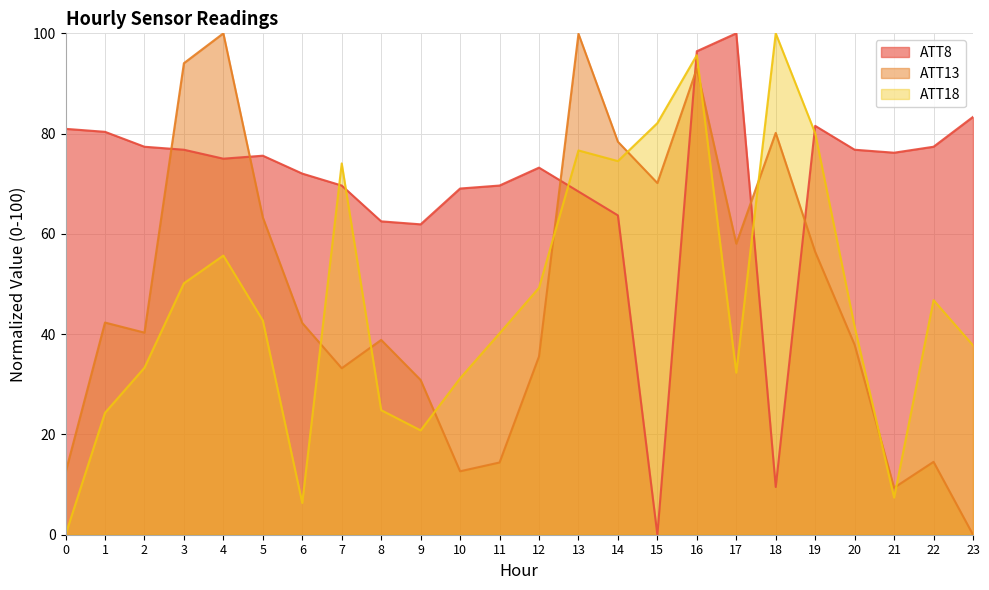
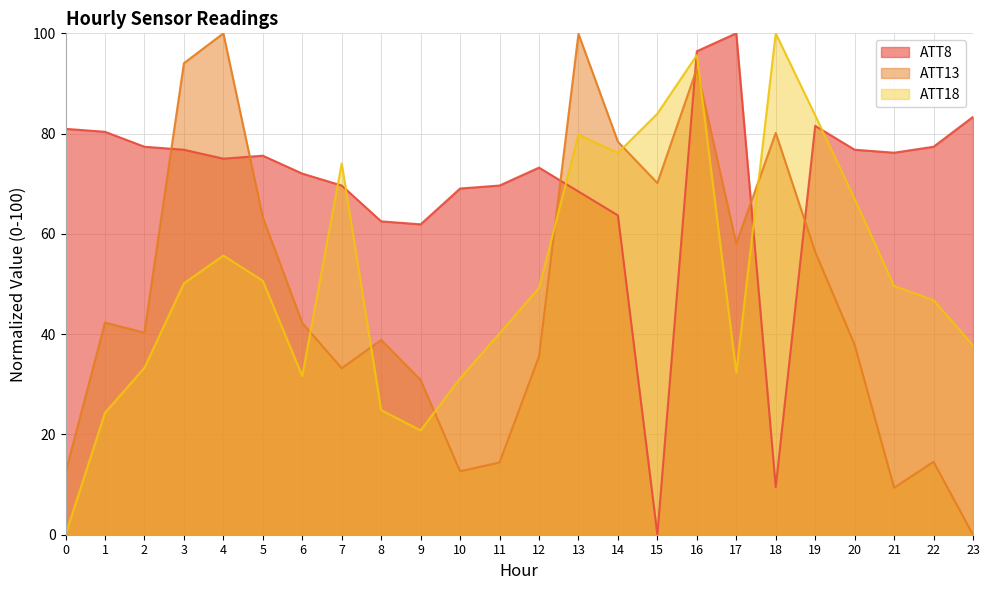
  {
    "ATT18": {
      "0": 0,
      "1": 24,
      "2": 33,
      "3": 50,
      "4": 56,
-     "5": 43,
-     "6": 6,
+     "5": 51,
+     "6": 32,
      "7": 74,
      "8": 25,
      "9": 21,
      "10": 31,
      "11": 40,
      "12": 49,
-     "13": 77,
-     "14": 75,
-     "15": 82,
+     "13": 80,
+     "14": 76,
+     "15": 84,
      "16": 96,
      "17": 32,
      "18": 100,
-     "19": 80,
-     "20": 42,
-     "21": 7,
+     "19": 84,
+     "20": 67,
+     "21": 50,
      "22": 47,
      "23": 38
    }
  }
